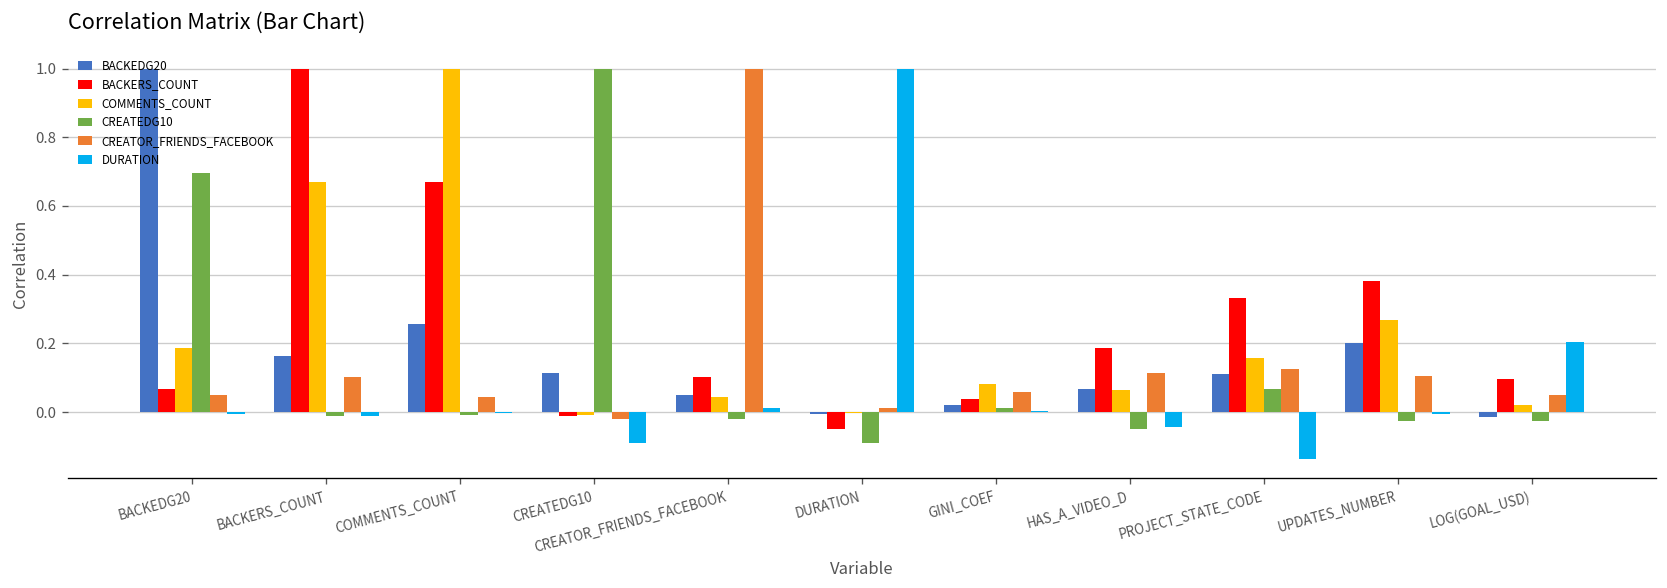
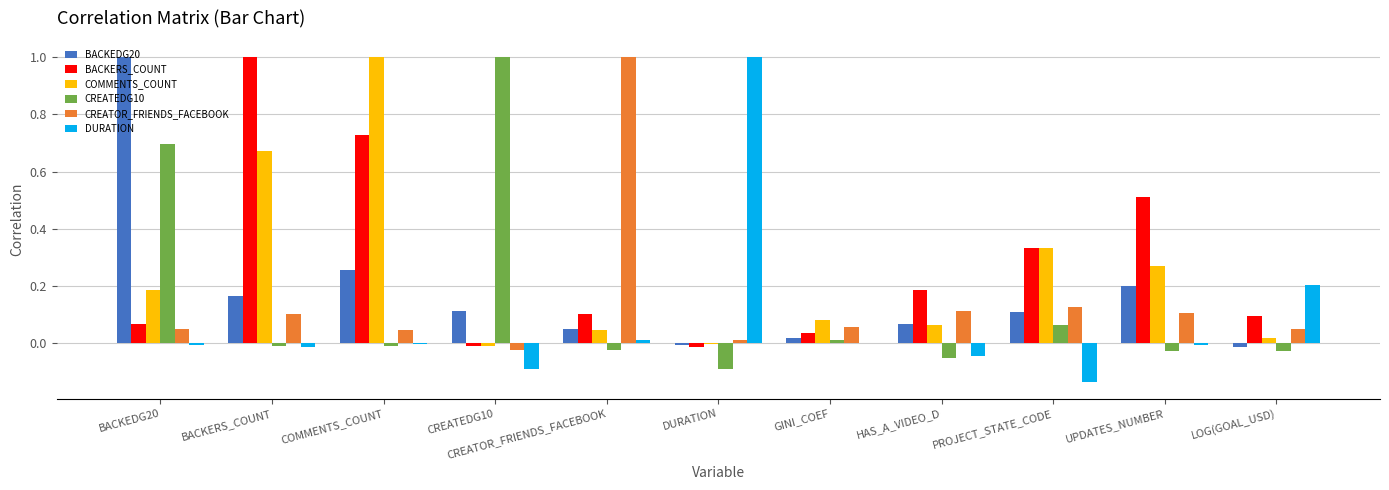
  {
    "BACKEDG20": {
      "BACKEDG20": 1.00,
      "BACKERS_COUNT": 0.16,
      "COMMENTS_COUNT": 0.26,
      "CREATEDG10": 0.11,
      "CREATOR_FRIENDS_FACEBOOK": 0.05,
      "GINI_COEF": 0.02,
      "HAS_A_VIDEO_D": 0.07,
      "PROJECT_STATE_CODE": 0.11,
      "UPDATES_NUMBER": 0.20,
      "LOG(GOAL_USD)": -0.01
    },
    "BACKERS_COUNT": {
      "BACKEDG20": 0.07,
      "BACKERS_COUNT": 1.00,
-     "COMMENTS_COUNT": 0.67,
+     "COMMENTS_COUNT": 0.73,
      "CREATEDG10": -0.01,
      "CREATOR_FRIENDS_FACEBOOK": 0.10,
-     "DURATION": -0.05,
+     "DURATION": -0.01,
      "GINI_COEF": 0.04,
      "HAS_A_VIDEO_D": 0.19,
      "PROJECT_STATE_CODE": 0.33,
-     "UPDATES_NUMBER": 0.38,
+     "UPDATES_NUMBER": 0.51,
      "LOG(GOAL_USD)": 0.10
    },
    "COMMENTS_COUNT": {
      "BACKEDG20": 0.19,
      "BACKERS_COUNT": 0.67,
      "COMMENTS_COUNT": 1.00,
      "CREATOR_FRIENDS_FACEBOOK": 0.04,
      "GINI_COEF": 0.08,
      "HAS_A_VIDEO_D": 0.06,
-     "PROJECT_STATE_CODE": 0.16,
+     "PROJECT_STATE_CODE": 0.33,
      "UPDATES_NUMBER": 0.27,
      "LOG(GOAL_USD)": 0.02
    },
    "CREATEDG10": {
      "BACKEDG20": 0.70,
      "BACKERS_COUNT": -0.01,
      "CREATEDG10": 1.00,
      "CREATOR_FRIENDS_FACEBOOK": -0.02,
      "DURATION": -0.09,
      "GINI_COEF": 0.01,
      "HAS_A_VIDEO_D": -0.05,
      "PROJECT_STATE_CODE": 0.07,
      "UPDATES_NUMBER": -0.03,
      "LOG(GOAL_USD)": -0.03
    },
    "CREATOR_FRIENDS_FACEBOOK": {
      "BACKEDG20": 0.05,
      "BACKERS_COUNT": 0.10,
      "COMMENTS_COUNT": 0.04,
      "CREATEDG10": -0.02,
      "CREATOR_FRIENDS_FACEBOOK": 1.00,
      "DURATION": 0.01,
      "GINI_COEF": 0.06,
      "HAS_A_VIDEO_D": 0.11,
      "PROJECT_STATE_CODE": 0.13,
      "UPDATES_NUMBER": 0.11,
      "LOG(GOAL_USD)": 0.05
    },
    "DURATION": {
      "BACKERS_COUNT": -0.01,
      "CREATEDG10": -0.09,
      "CREATOR_FRIENDS_FACEBOOK": 0.01,
      "DURATION": 1.00,
      "HAS_A_VIDEO_D": -0.04,
      "PROJECT_STATE_CODE": -0.14,
      "LOG(GOAL_USD)": 0.20
    }
  }
